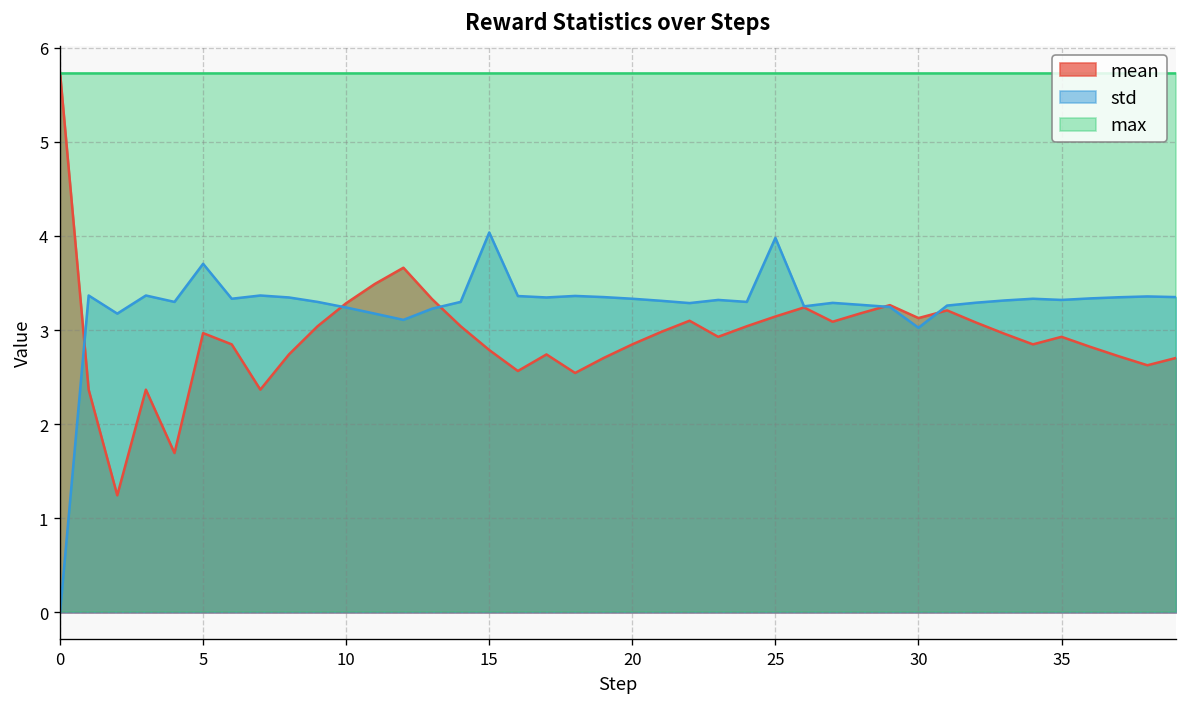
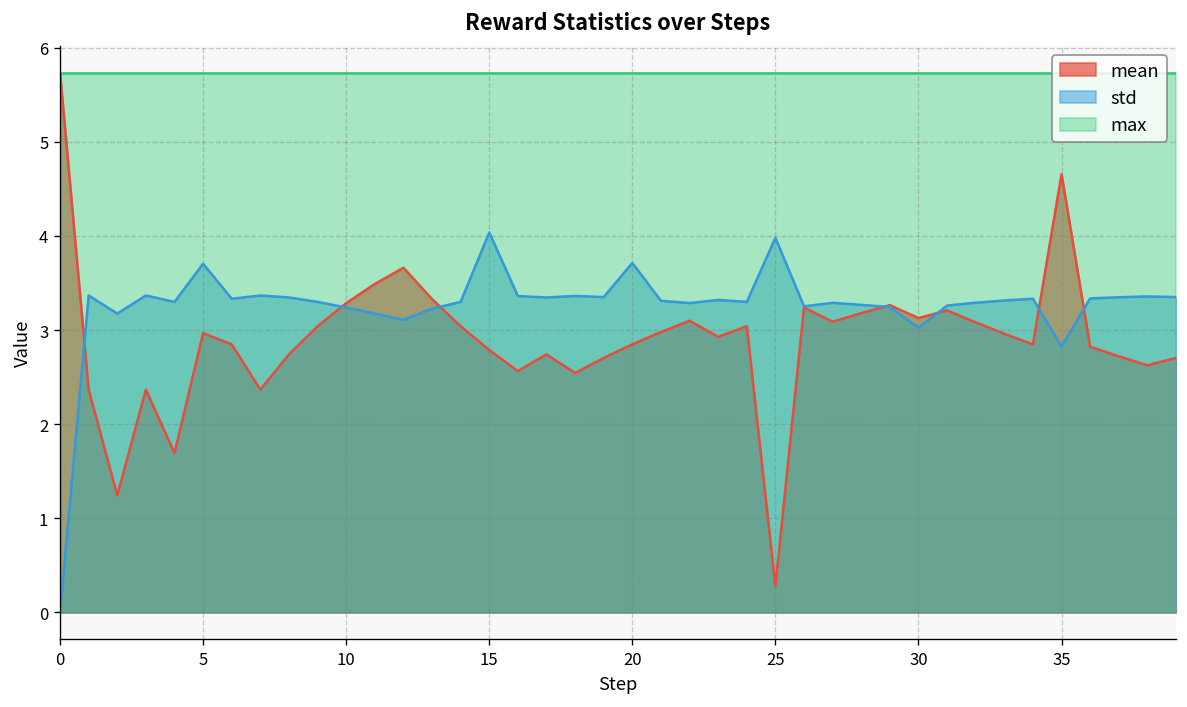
  {
    "mean": {
      "5": 3.0,
      "10": 3.3,
      "15": 2.8,
      "20": 2.8,
-     "25": 3.1,
+     "25": 0.3,
      "30": 3.1,
-     "35": 2.9
+     "35": 4.7
    },
    "std": {
      "0": 0.0,
      "5": 3.7,
      "10": 3.2,
      "15": 4.0,
-     "20": 3.3,
+     "20": 3.7,
      "25": 4.0,
      "30": 3.0,
-     "35": 3.3
+     "35": 2.8
    },
    "max": {
      "5": 5.7,
      "10": 5.7,
      "15": 5.7,
      "20": 5.7,
      "25": 5.7,
      "30": 5.7
    }
  }
